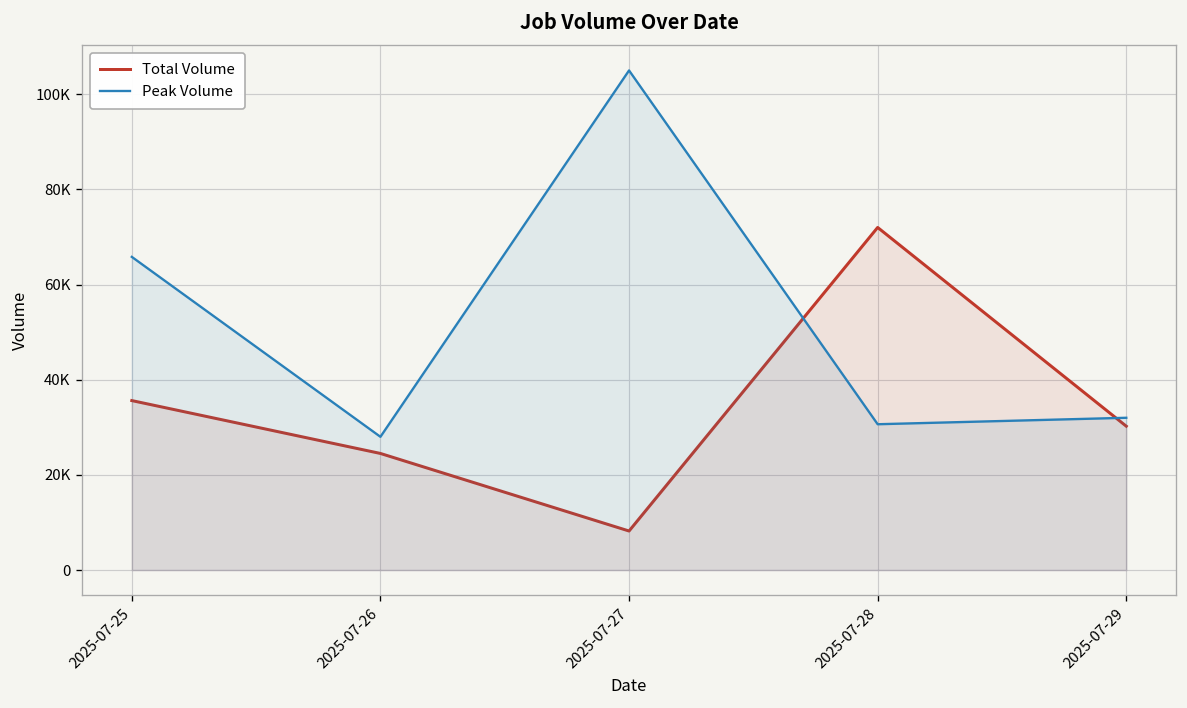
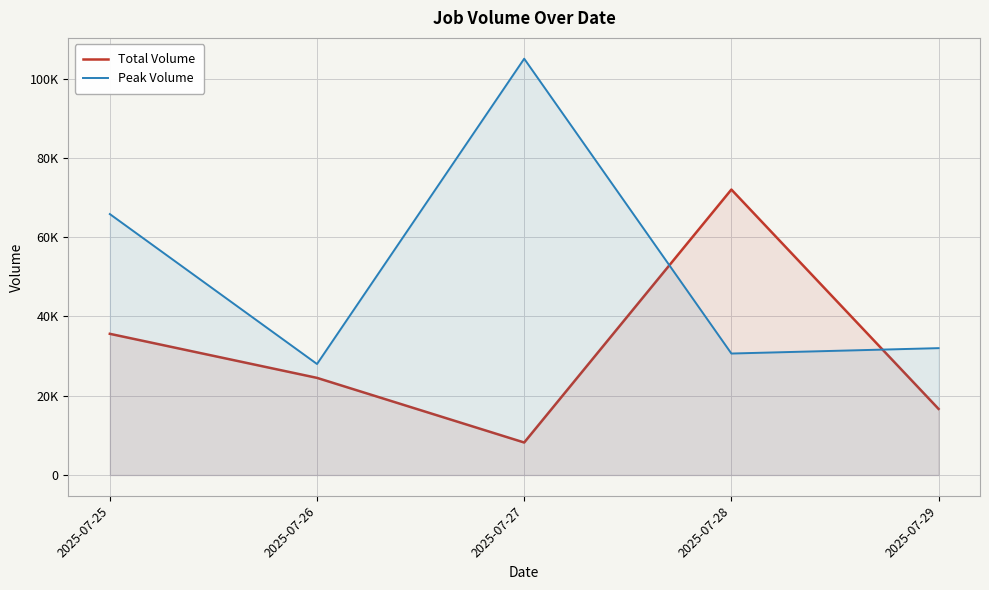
  {
    "Total Volume": {
      "2025-07-25": 36000,
      "2025-07-26": 25000,
      "2025-07-27": 8000,
      "2025-07-28": 72000,
-     "2025-07-29": 30000
+     "2025-07-29": 17000
    },
    "Peak Volume": {
      "2025-07-25": 66000,
      "2025-07-26": 28000,
      "2025-07-27": 105000,
      "2025-07-28": 31000,
      "2025-07-29": 32000
    }
  }
